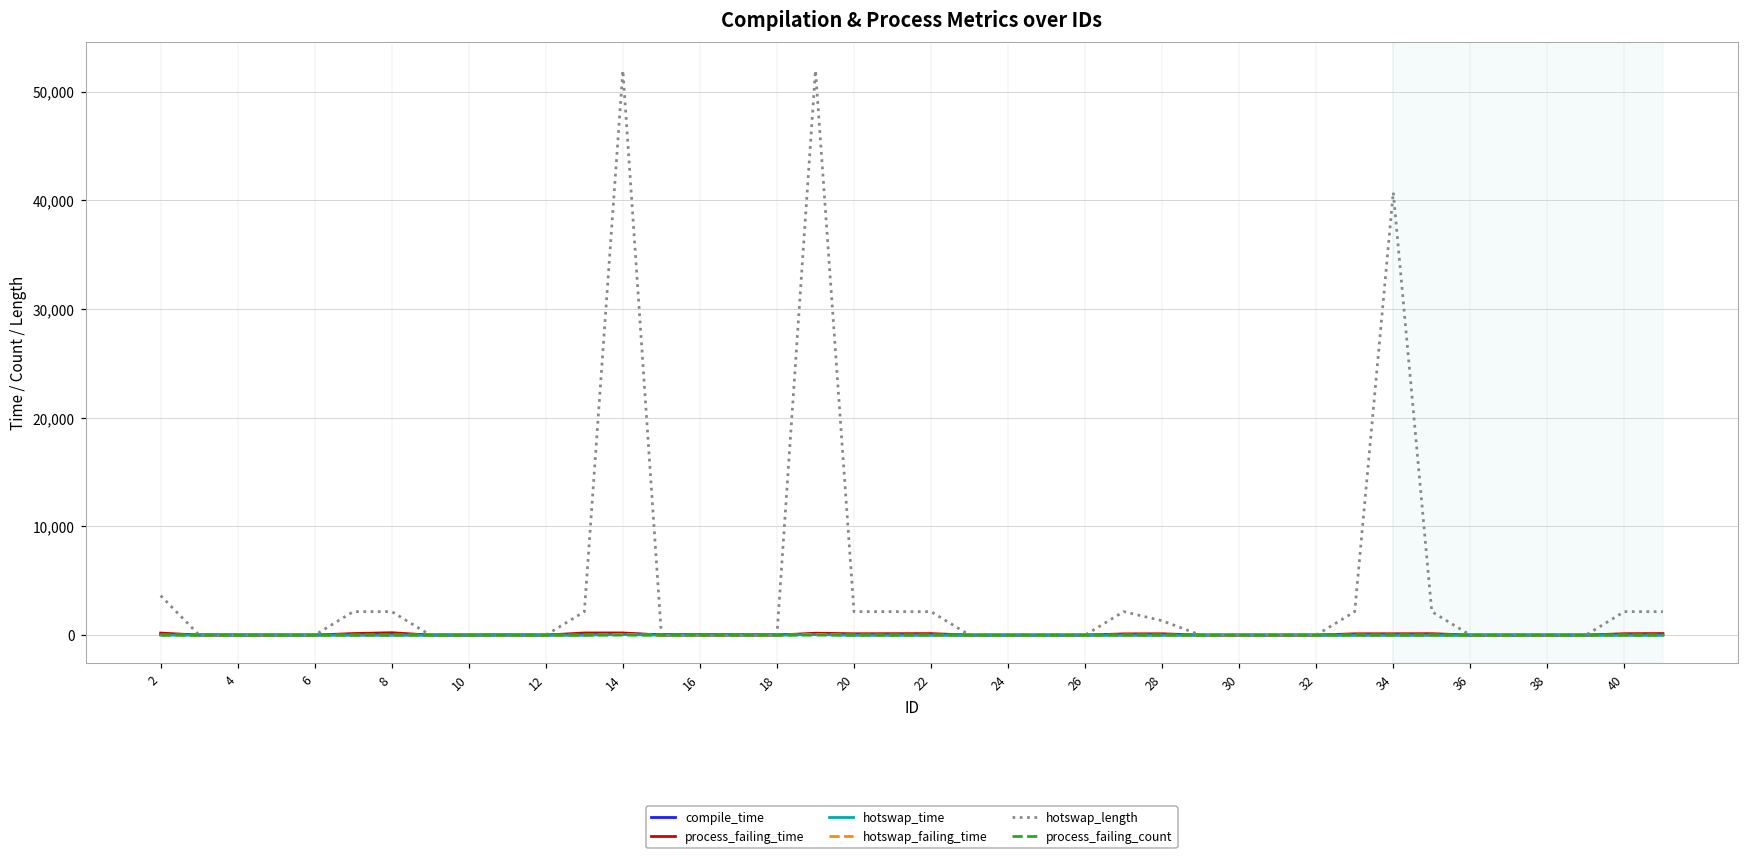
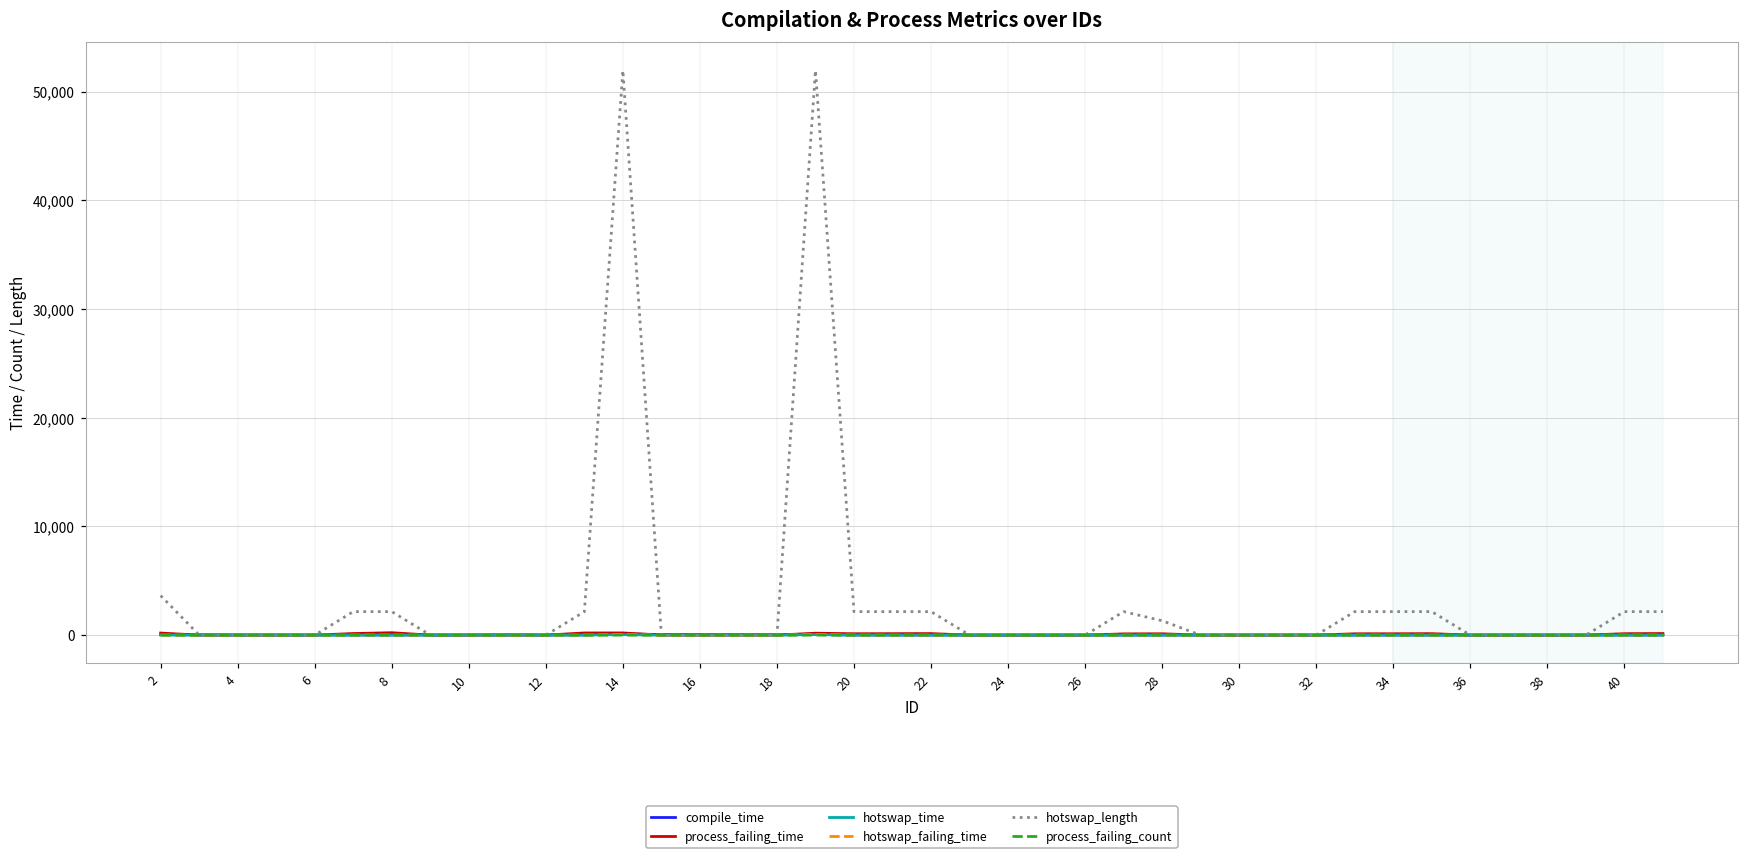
  {
    "hotswap_length": {
      "2": "4,000",
      "8": "2,000",
      "14": "52,000",
      "20": "2,000",
      "22": "2,000",
      "28": "1,000",
-     "34": "41,000",
+     "34": "2,000",
      "40": "2,000"
    }
  }
